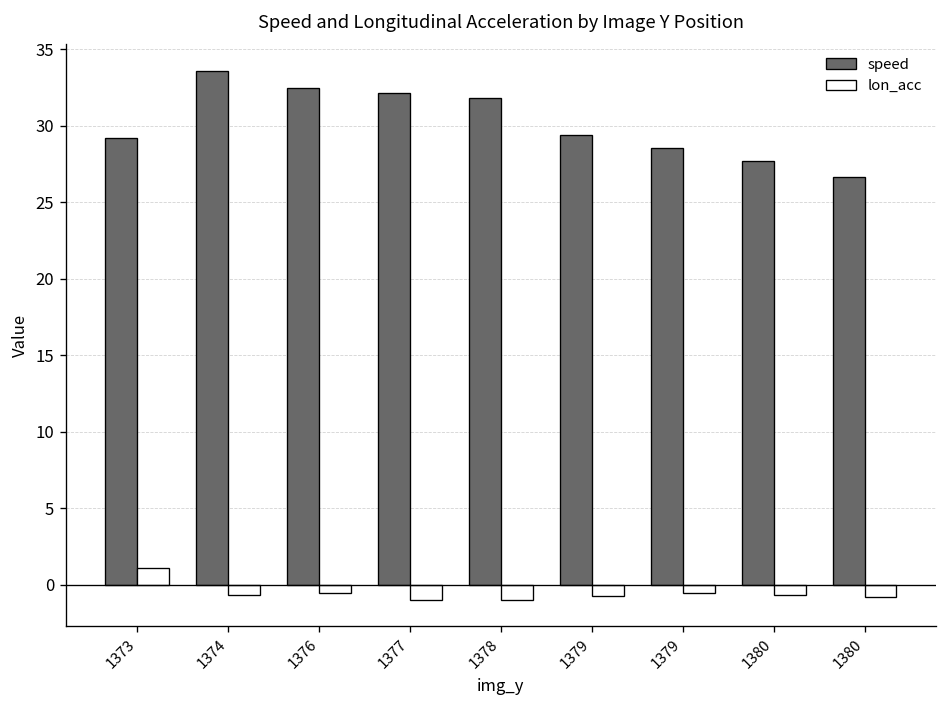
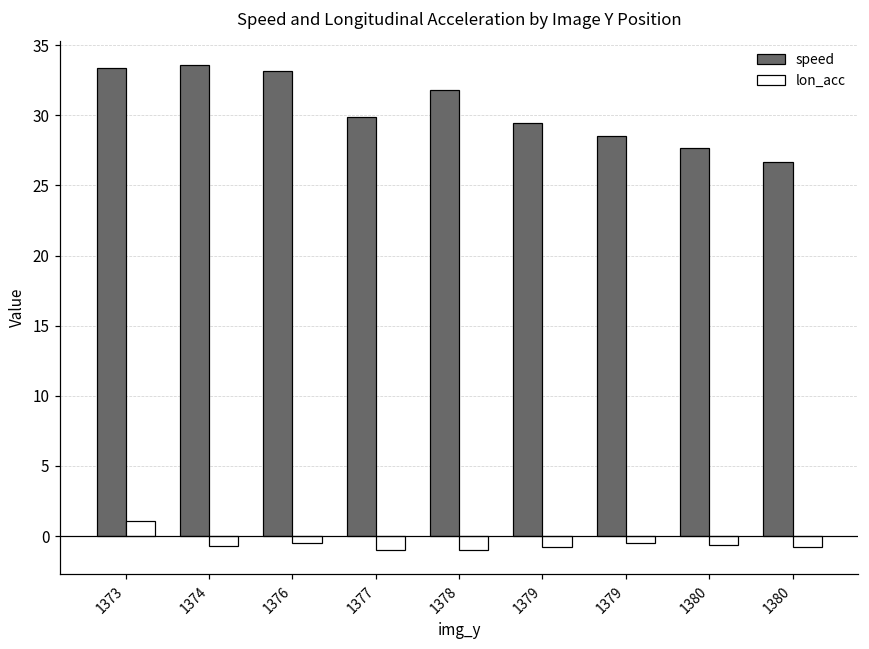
  {
    "speed": {
-     "1373": 29.2,
+     "1373": 33.3,
      "1374": 33.6,
-     "1376": 32.4,
-     "1377": 32.1,
+     "1376": 33.2,
+     "1377": 29.9,
      "1378": 31.8
    },
    "lon_acc": {
      "1373": 1.1,
      "1374": -0.7,
      "1376": -0.5,
      "1377": -1.0,
      "1378": -1.0
    }
  }
